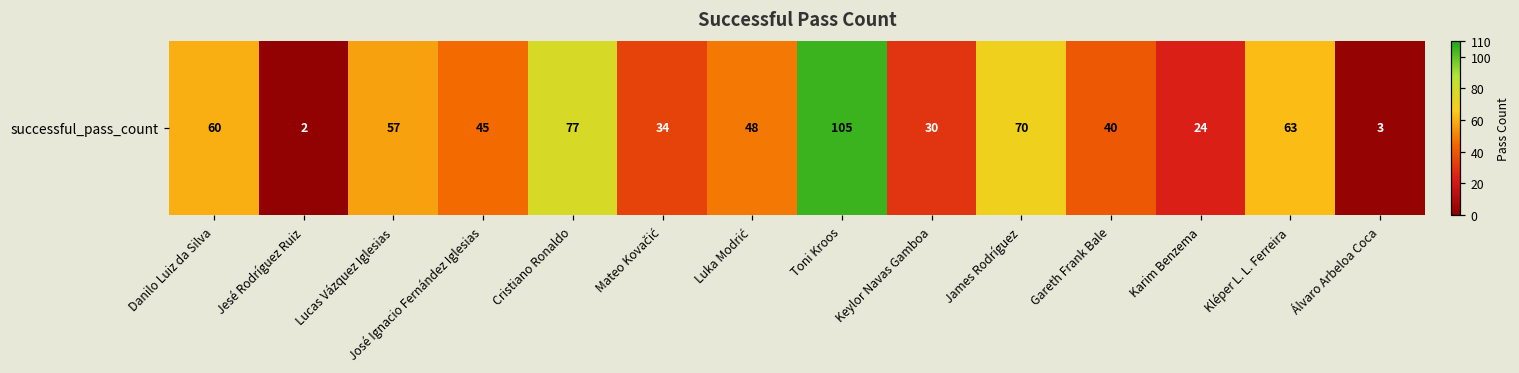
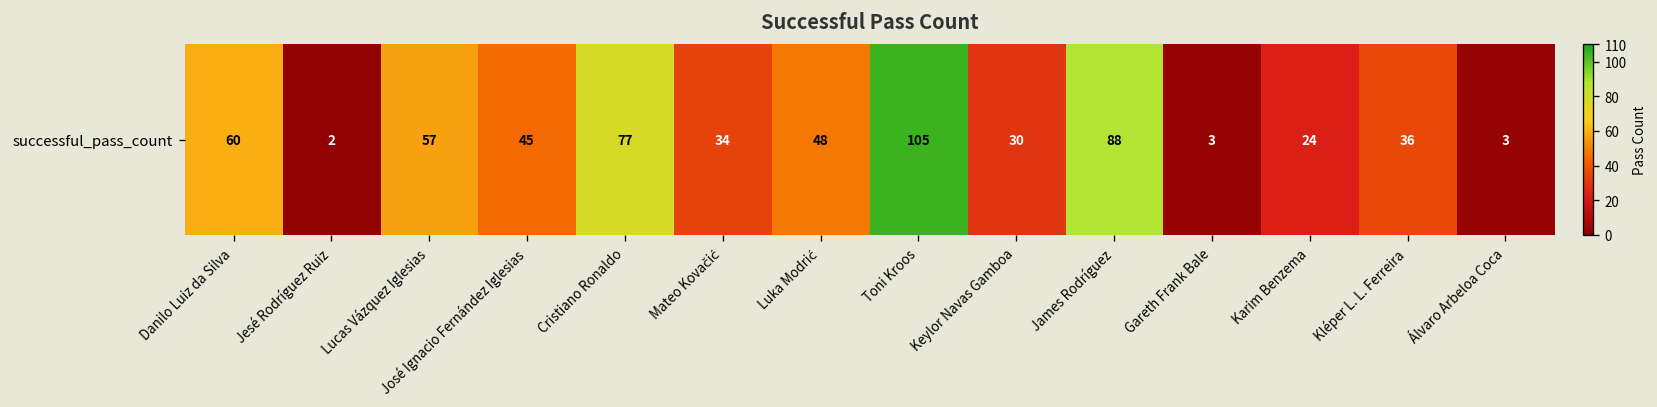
  {
    "successful_pass_count": {
      "Danilo Luiz da Silva": 60,
      "Jesé Rodríguez Ruiz": 2,
      "Lucas Vázquez Iglesias": 57,
      "José Ignacio Fernández Iglesias": 45,
      "Cristiano Ronaldo": 77,
      "Mateo Kovačić": 34,
      "Luka Modrić": 48,
      "Toni Kroos": 105,
      "Keylor Navas Gamboa": 30,
-     "James Rodríguez": 70,
-     "Gareth Frank Bale": 40,
+     "James Rodríguez": 88,
+     "Gareth Frank Bale": 3,
      "Karim Benzema": 24,
-     "Kléper L. L. Ferreira": 63,
+     "Kléper L. L. Ferreira": 36,
      "Álvaro Arbeloa Coca": 3
    }
  }
